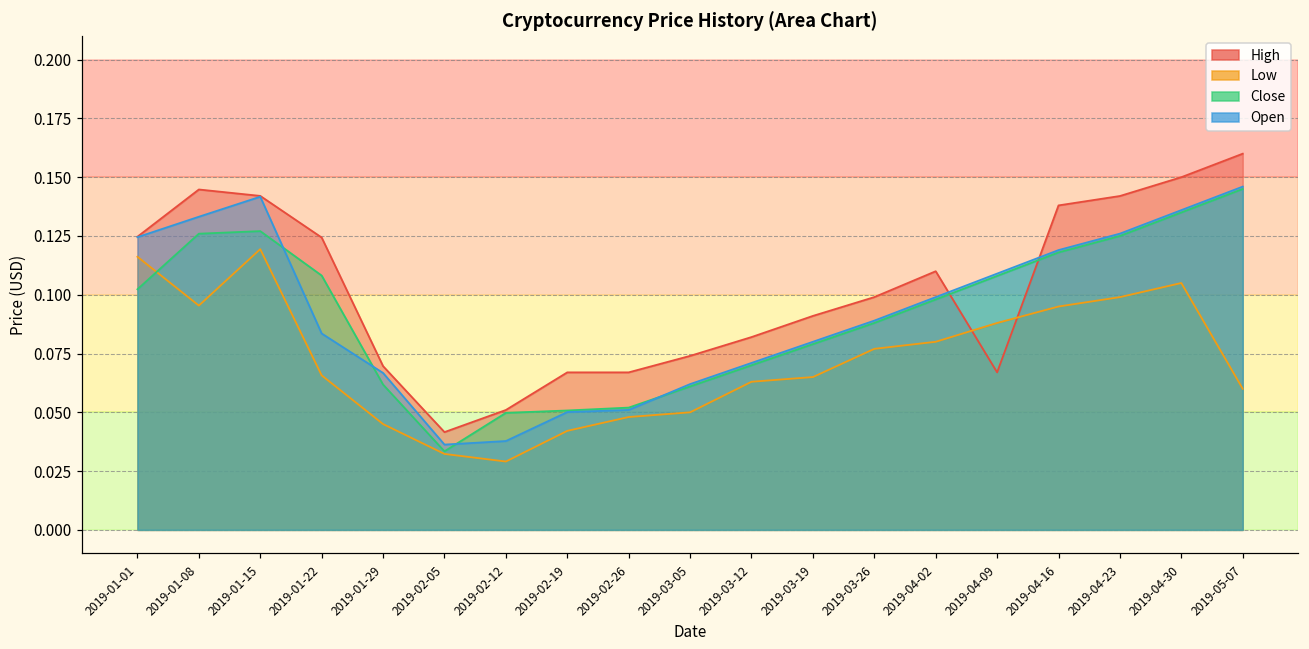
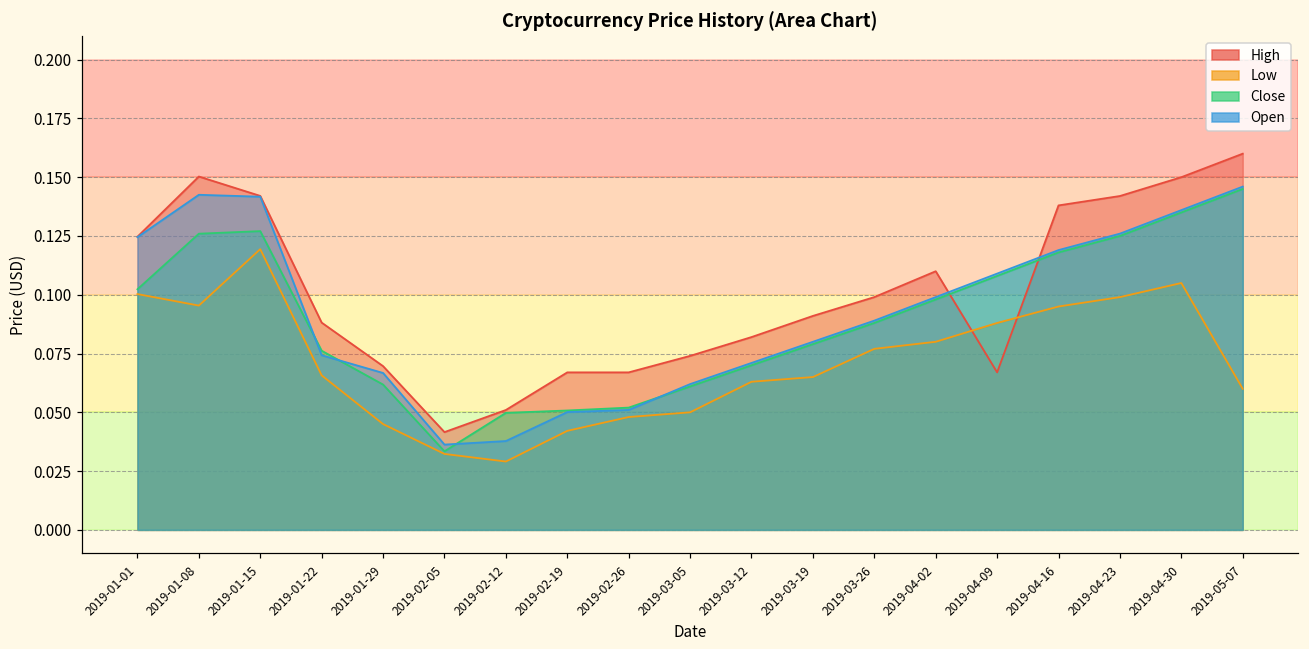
  {
    "High": {
-     "2019-01-08": 0.145,
-     "2019-01-22": 0.124,
+     "2019-01-08": 0.150,
+     "2019-01-22": 0.088,
      "2019-01-29": 0.070,
      "2019-02-05": 0.042,
      "2019-02-12": 0.051,
      "2019-02-19": 0.067,
      "2019-02-26": 0.067,
      "2019-03-05": 0.074,
      "2019-03-12": 0.082,
      "2019-03-19": 0.091,
      "2019-03-26": 0.099,
      "2019-04-02": 0.110,
      "2019-04-09": 0.067,
      "2019-04-16": 0.138,
      "2019-04-23": 0.142,
      "2019-04-30": 0.150,
      "2019-05-07": 0.160
    },
    "Low": {
-     "2019-01-01": 0.116,
+     "2019-01-01": 0.100,
      "2019-01-08": 0.095,
      "2019-01-15": 0.119,
      "2019-01-22": 0.066,
      "2019-01-29": 0.045,
      "2019-02-12": 0.029,
      "2019-02-19": 0.042,
      "2019-02-26": 0.048,
      "2019-03-05": 0.050,
      "2019-03-12": 0.063,
      "2019-03-19": 0.065,
      "2019-03-26": 0.077,
      "2019-04-02": 0.080,
      "2019-04-09": 0.088,
      "2019-04-16": 0.095,
      "2019-04-23": 0.099,
      "2019-04-30": 0.105,
      "2019-05-07": 0.060
    },
    "Close": {
      "2019-01-01": 0.102,
      "2019-01-08": 0.126,
      "2019-01-15": 0.127,
-     "2019-01-22": 0.108,
+     "2019-01-22": 0.076,
      "2019-01-29": 0.062,
      "2019-02-12": 0.050
    },
    "Open": {
-     "2019-01-08": 0.133,
-     "2019-01-22": 0.084,
+     "2019-01-08": 0.143,
+     "2019-01-22": 0.074,
      "2019-01-29": 0.067,
      "2019-02-05": 0.036,
      "2019-02-12": 0.038
    }
  }
